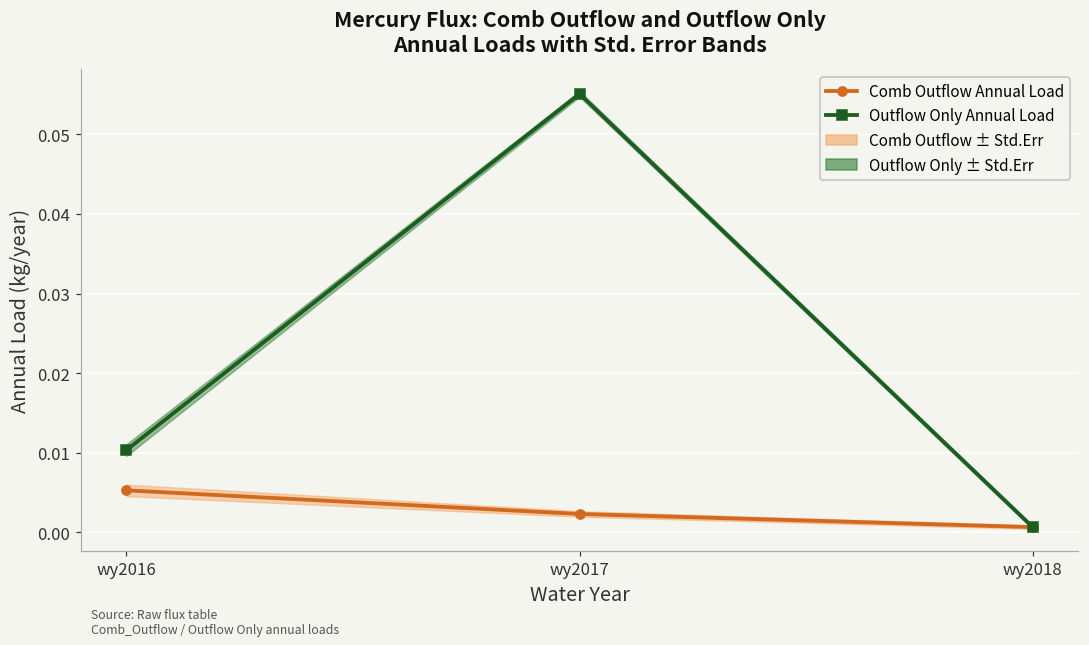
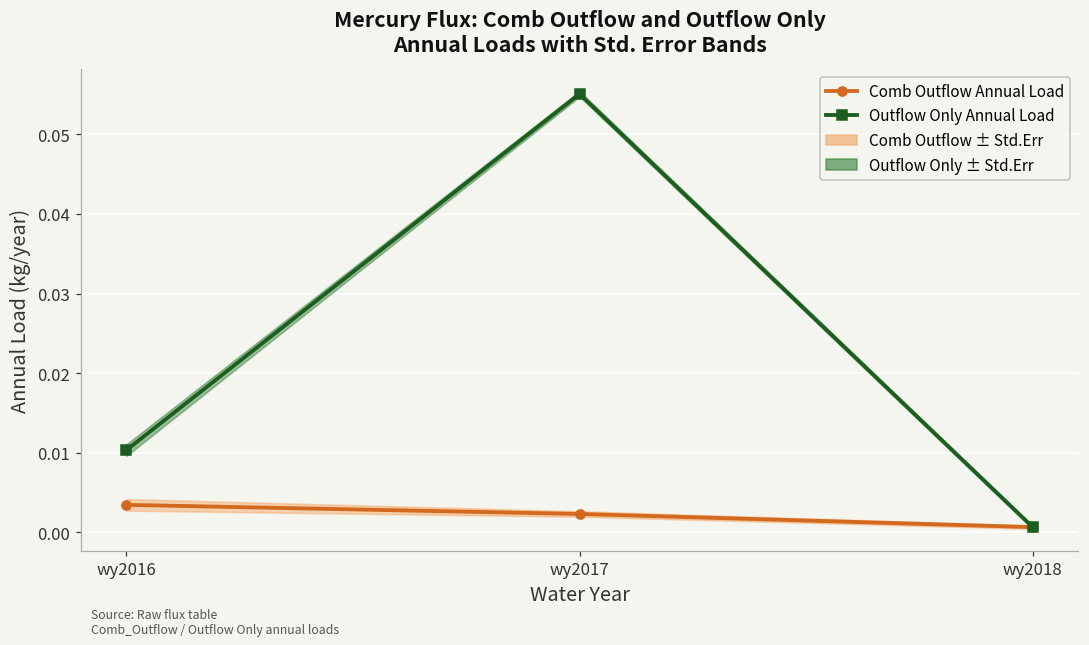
  {
    "Comb Outflow Annual Load": {
-     "wy2016": 0.005
+     "wy2016": 0.003
    }
  }
